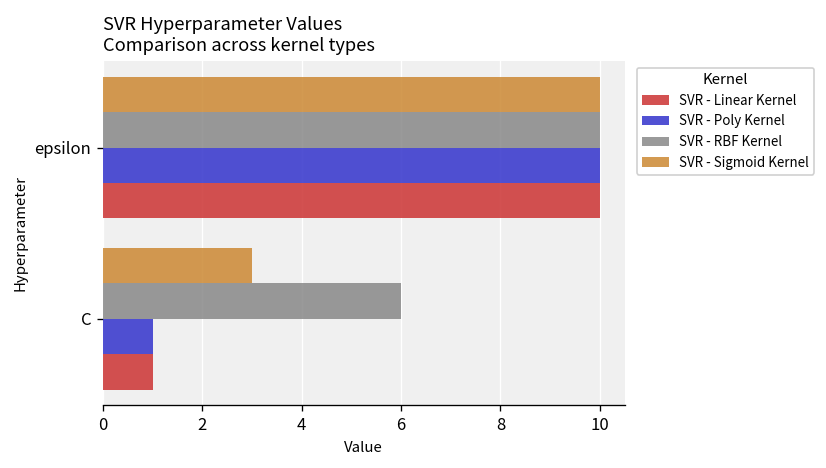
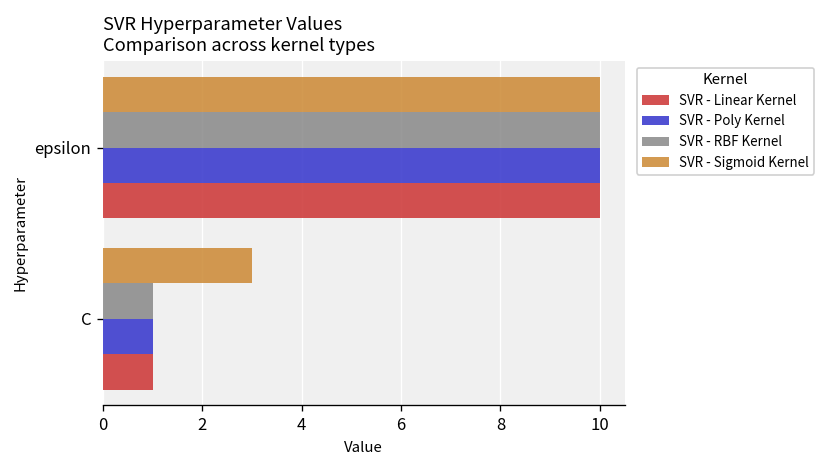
  {
    "SVR - Linear Kernel": {
      "epsilon": 10,
      "C": 1
    },
    "SVR - Poly Kernel": {
      "epsilon": 10,
      "C": 1
    },
    "SVR - RBF Kernel": {
      "epsilon": 10,
-     "C": 6
+     "C": 1
    },
    "SVR - Sigmoid Kernel": {
      "epsilon": 10,
      "C": 3
    }
  }
